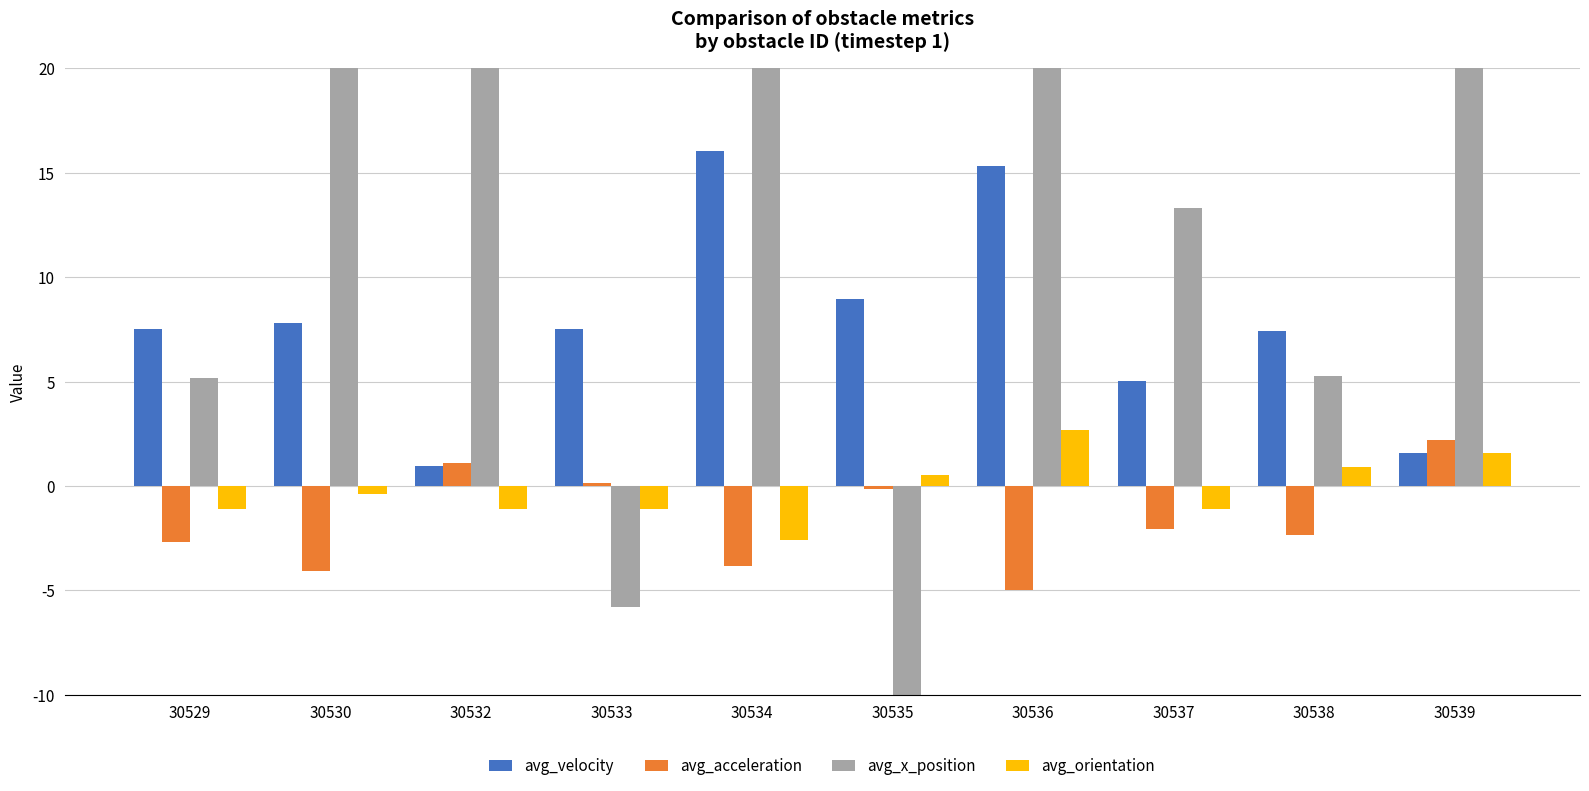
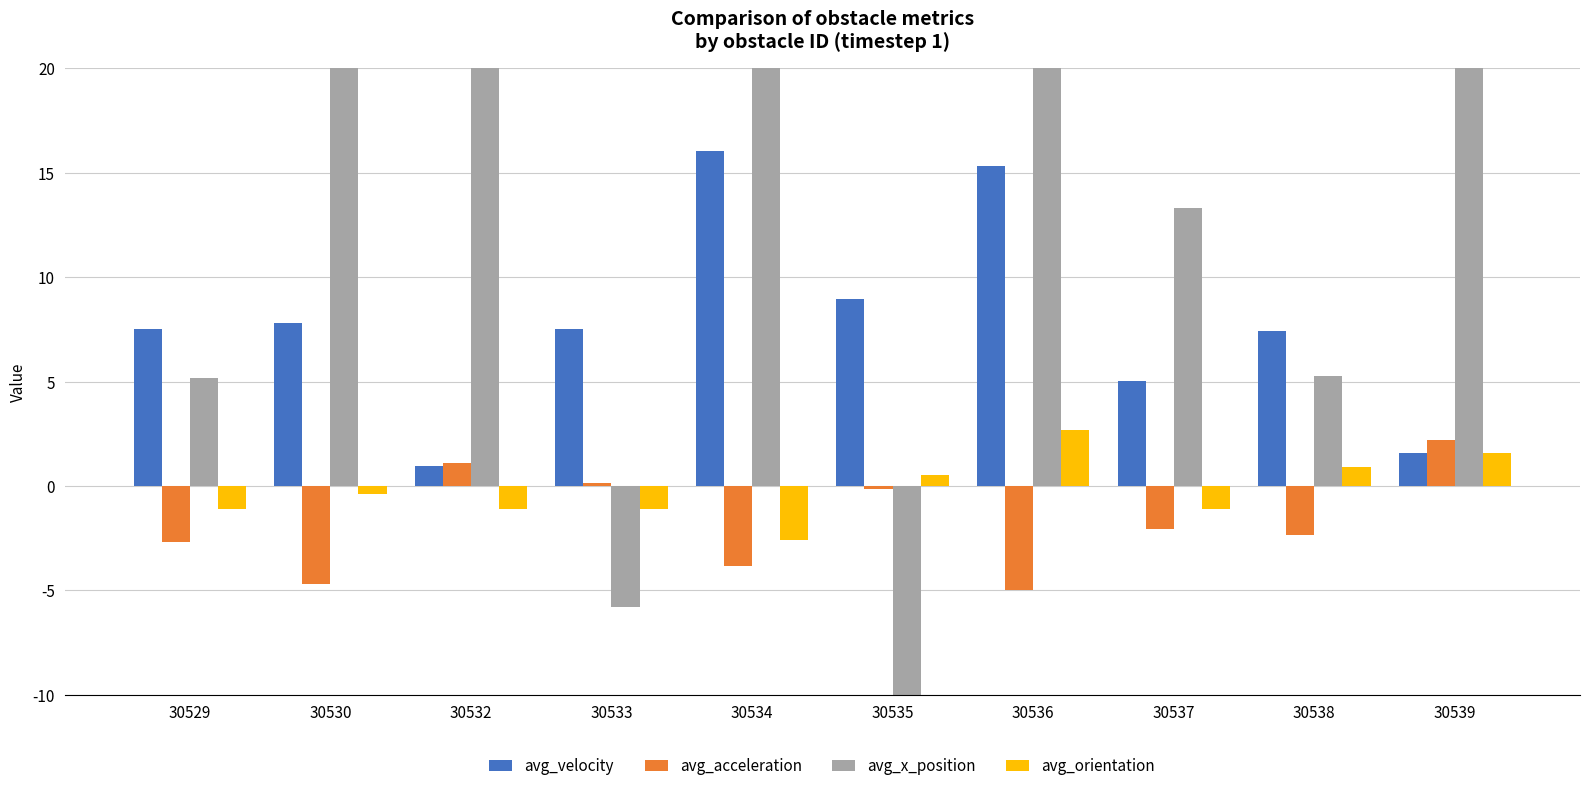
  {
    "avg_velocity": {
      "30529": 7.5,
      "30530": 7.8,
      "30532": 1.0,
      "30533": 7.5,
      "30534": 16.0,
      "30535": 8.9,
      "30536": 15.3,
      "30537": 5.0,
      "30538": 7.4,
      "30539": 1.6
    },
    "avg_acceleration": {
      "30529": -2.7,
-     "30530": -4.1,
+     "30530": -4.7,
      "30532": 1.1,
      "30533": 0.2,
      "30534": -3.8,
      "30535": -0.1,
      "30536": -5.0,
      "30537": -2.1,
      "30538": -2.3,
      "30539": 2.2
    },
    "avg_x_position": {
      "30529": 5.2,
      "30532": 20.0,
      "30533": -5.8,
      "30537": 13.3,
      "30538": 5.3
    },
    "avg_orientation": {
      "30529": -1.1,
      "30530": -0.4,
      "30532": -1.1,
      "30533": -1.1,
      "30534": -2.6,
      "30535": 0.5,
      "30536": 2.7,
      "30537": -1.1,
      "30538": 0.9,
      "30539": 1.6
    }
  }
